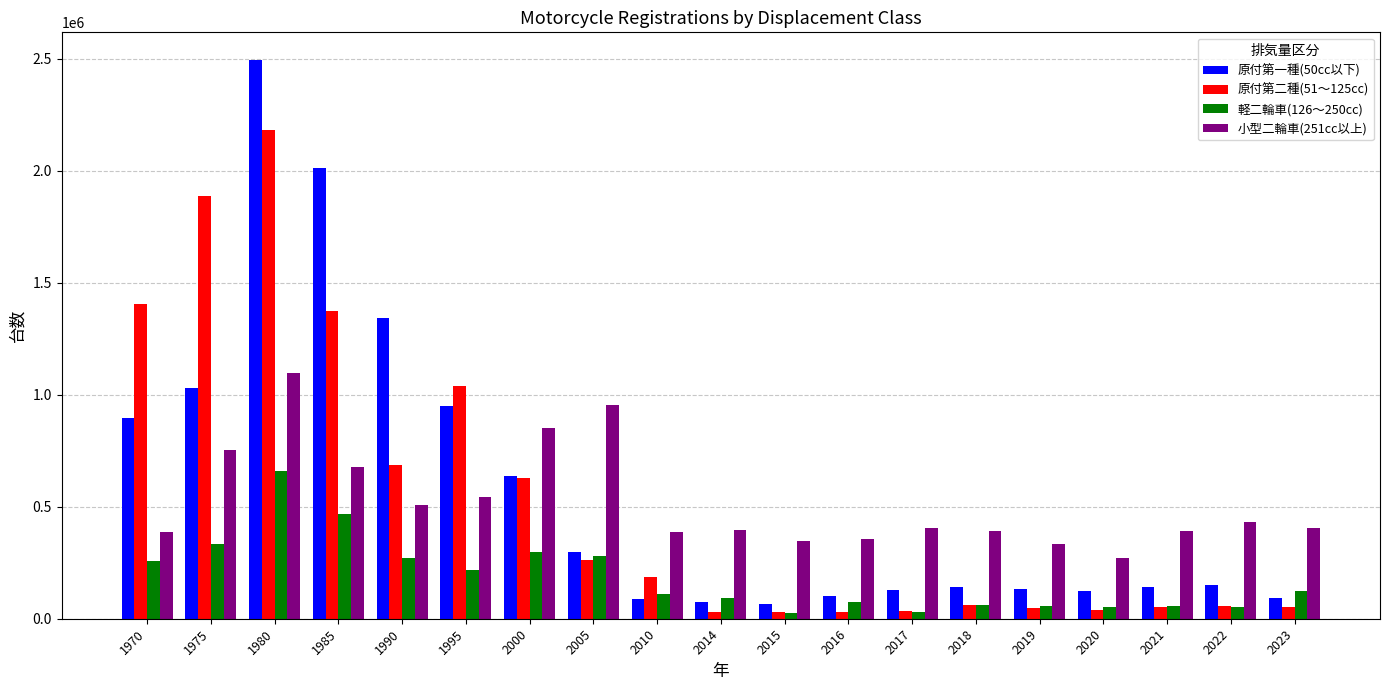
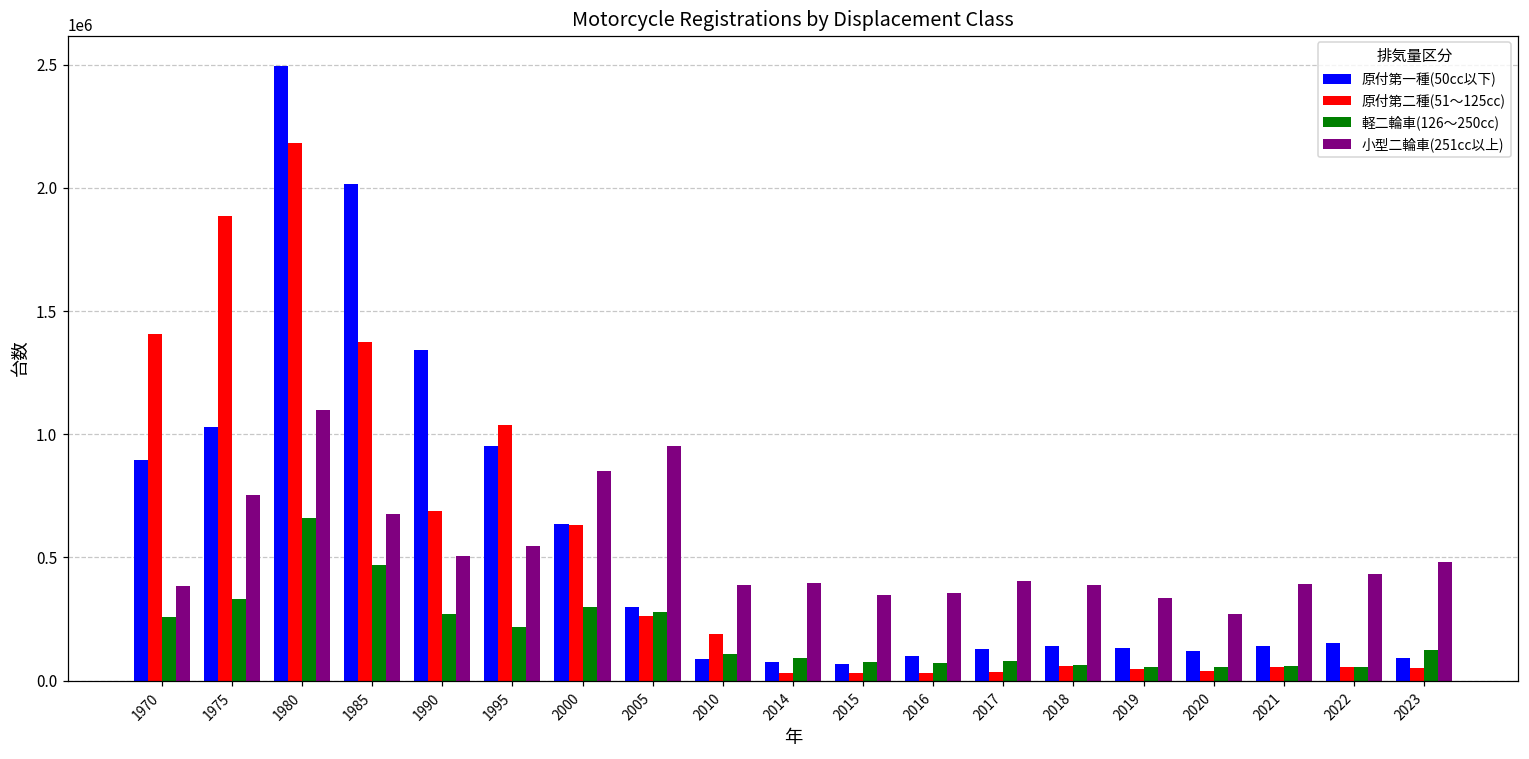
  {
    "原付第一種(50cc以下)": {
      "1970": 900000,
      "1975": 1030000,
      "1980": 2490000,
      "1985": 2010000,
      "1990": 1340000,
      "1995": 950000,
      "2000": 640000,
      "2005": 300000,
      "2010": 90000,
      "2014": 80000,
      "2015": 70000,
      "2016": 100000,
      "2017": 130000,
      "2018": 140000,
      "2019": 130000,
      "2020": 120000,
      "2021": 140000,
      "2022": 150000,
      "2023": 90000
    },
    "原付第二種(51～125cc)": {
      "1970": 1410000,
      "1975": 1890000,
      "1980": 2180000,
      "1985": 1370000,
      "1990": 690000,
      "1995": 1040000,
      "2000": 630000,
      "2005": 260000,
      "2010": 190000,
      "2014": 30000,
      "2015": 30000,
      "2016": 30000,
      "2017": 30000,
      "2018": 60000,
      "2019": 50000,
      "2020": 40000,
      "2021": 50000,
      "2022": 50000,
      "2023": 50000
    },
    "軽二輪車(126～250cc)": {
      "1970": 260000,
      "1975": 330000,
      "1980": 660000,
      "1985": 470000,
      "1990": 270000,
      "1995": 220000,
      "2000": 300000,
      "2005": 280000,
      "2010": 110000,
      "2014": 90000,
-     "2015": 30000,
+     "2015": 80000,
      "2016": 70000,
-     "2017": 30000,
+     "2017": 80000,
      "2018": 60000,
      "2019": 50000,
      "2020": 50000,
      "2021": 60000,
      "2022": 50000,
      "2023": 130000
    },
    "小型二輪車(251cc以上)": {
      "1970": 390000,
      "1975": 750000,
      "1980": 1100000,
      "1985": 680000,
      "1990": 510000,
      "1995": 540000,
      "2000": 850000,
      "2005": 950000,
      "2010": 390000,
      "2014": 400000,
      "2015": 350000,
      "2016": 360000,
      "2017": 400000,
      "2018": 390000,
      "2019": 330000,
      "2020": 270000,
      "2021": 390000,
      "2022": 430000,
-     "2023": 400000
+     "2023": 480000
    }
  }
